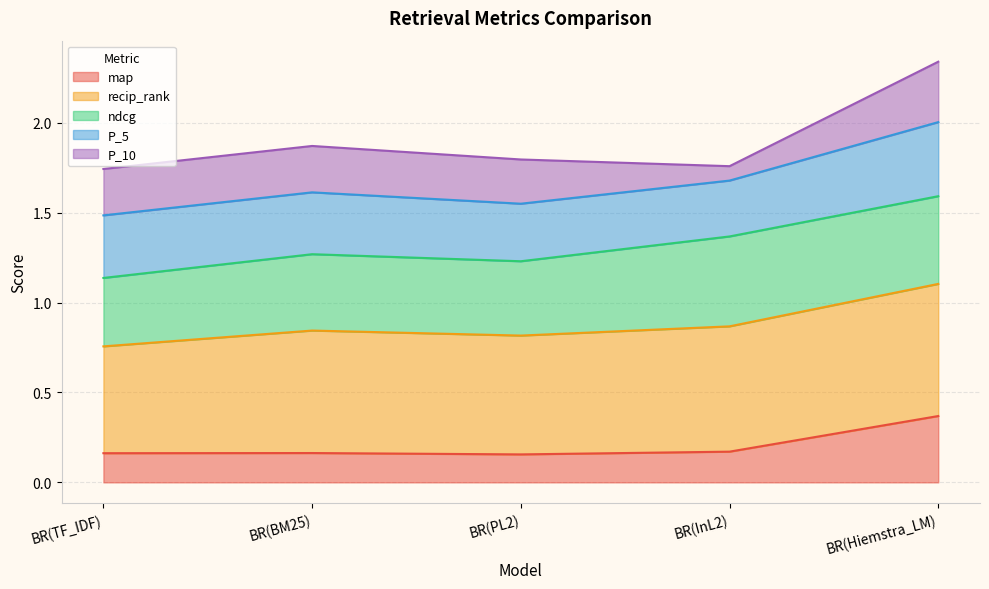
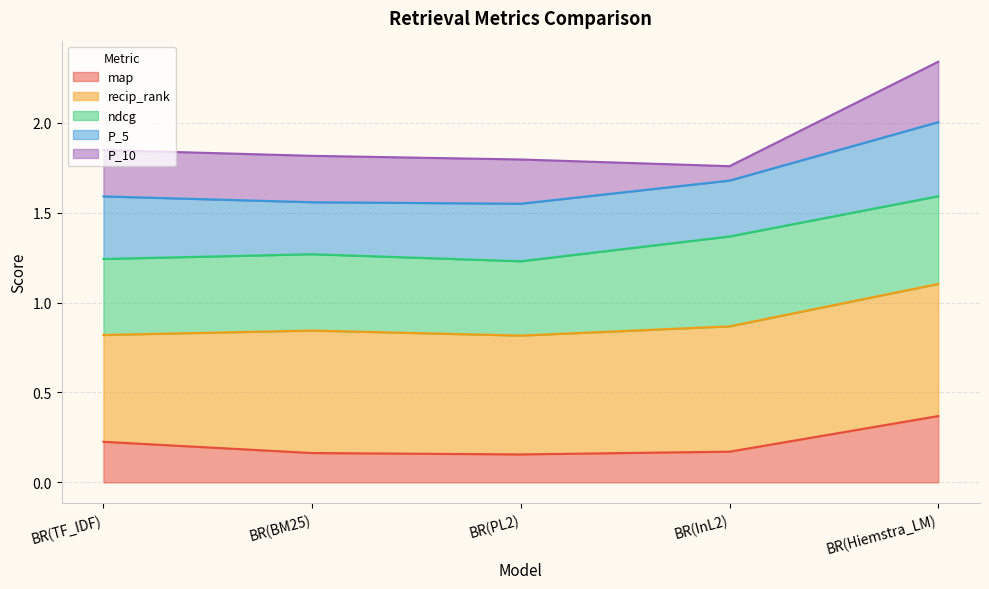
  {
    "map": {
-     "BR(TF_IDF)": 0.16,
+     "BR(TF_IDF)": 0.23,
      "BR(BM25)": 0.16,
      "BR(PL2)": 0.16,
      "BR(InL2)": 0.17,
      "BR(Hiemstra_LM)": 0.37
    },
    "recip_rank": {
      "BR(TF_IDF)": 0.59,
      "BR(BM25)": 0.68,
      "BR(PL2)": 0.66,
      "BR(InL2)": 0.70,
      "BR(Hiemstra_LM)": 0.73
    },
    "ndcg": {
-     "BR(TF_IDF)": 0.38,
+     "BR(TF_IDF)": 0.42,
      "BR(BM25)": 0.42,
      "BR(PL2)": 0.41,
      "BR(InL2)": 0.50,
      "BR(Hiemstra_LM)": 0.49
    },
    "P_5": {
      "BR(TF_IDF)": 0.35,
-     "BR(BM25)": 0.34,
+     "BR(BM25)": 0.29,
      "BR(PL2)": 0.32,
      "BR(InL2)": 0.31,
      "BR(Hiemstra_LM)": 0.41
    },
    "P_10": {
      "BR(BM25)": 0.26,
      "BR(PL2)": 0.25,
      "BR(InL2)": 0.08,
      "BR(Hiemstra_LM)": 0.34
    }
  }
